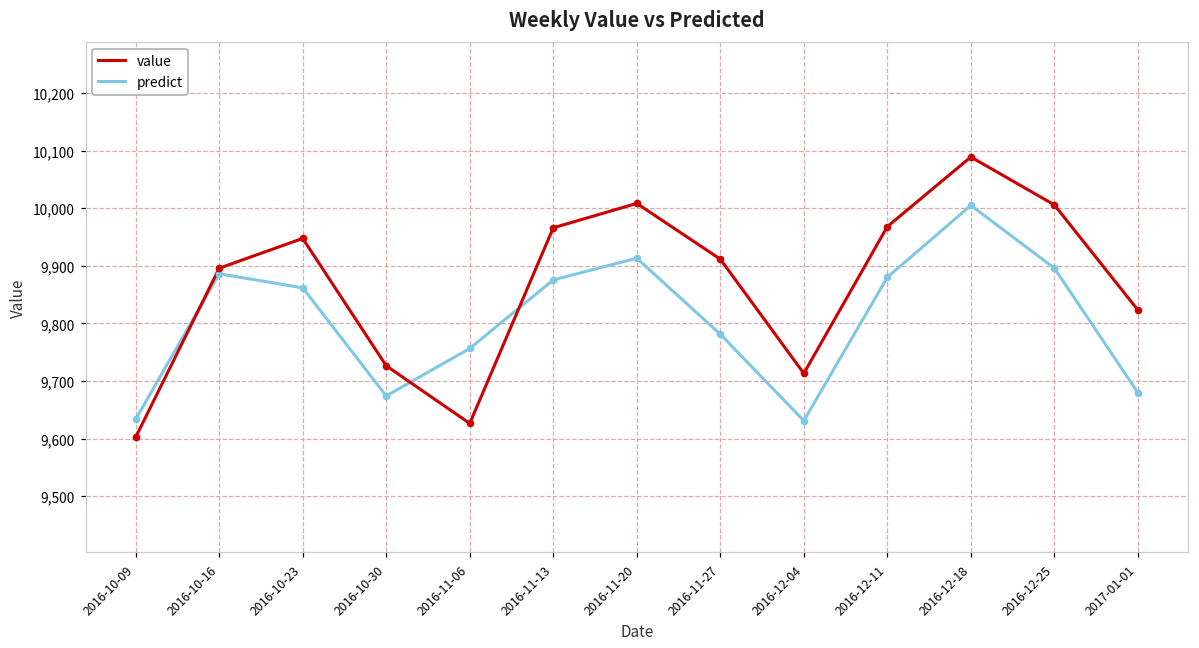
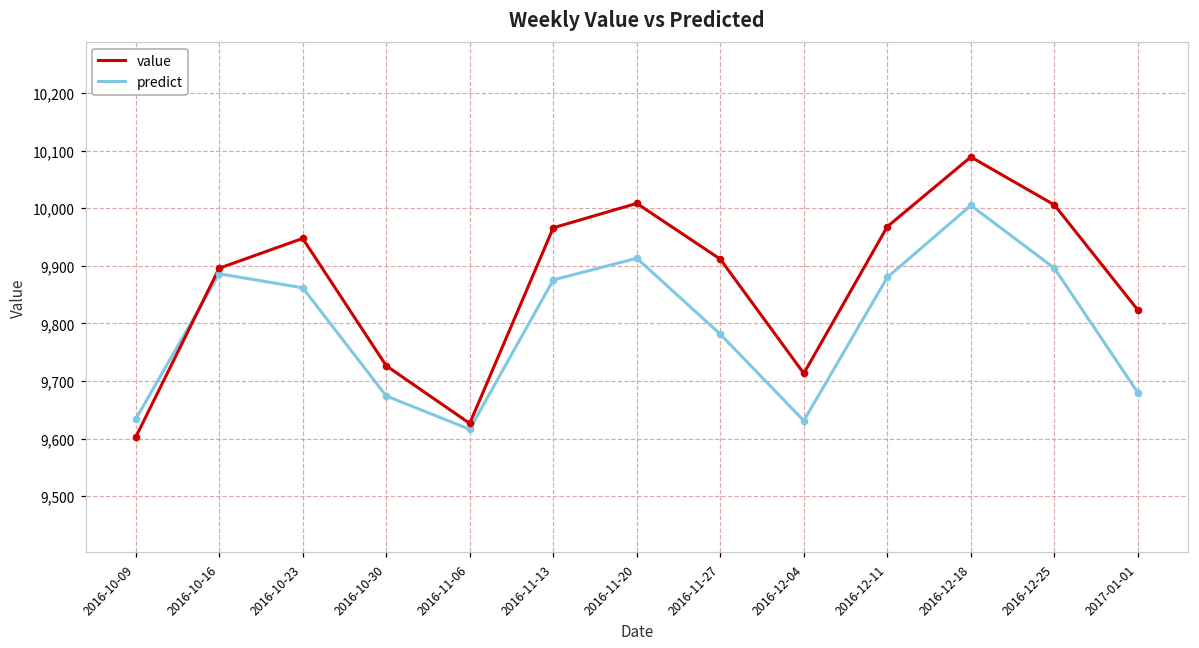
  {
    "value": {
      "2016-10-09": "9,600",
      "2016-10-16": "9,900",
      "2016-10-23": "9,950",
      "2016-10-30": "9,730",
      "2016-11-06": "9,630",
      "2016-11-13": "9,970",
      "2016-11-20": "10,010",
      "2016-11-27": "9,910",
      "2016-12-04": "9,710",
      "2016-12-11": "9,970",
      "2016-12-18": "10,090",
      "2016-12-25": "10,010",
      "2017-01-01": "9,820"
    },
    "predict": {
      "2016-10-09": "9,630",
      "2016-10-16": "9,890",
      "2016-10-23": "9,860",
      "2016-10-30": "9,670",
-     "2016-11-06": "9,760",
+     "2016-11-06": "9,620",
      "2016-11-13": "9,880",
      "2016-11-20": "9,910",
      "2016-11-27": "9,780",
      "2016-12-04": "9,630",
      "2016-12-11": "9,880",
      "2016-12-18": "10,000",
      "2016-12-25": "9,900",
      "2017-01-01": "9,680"
    }
  }
